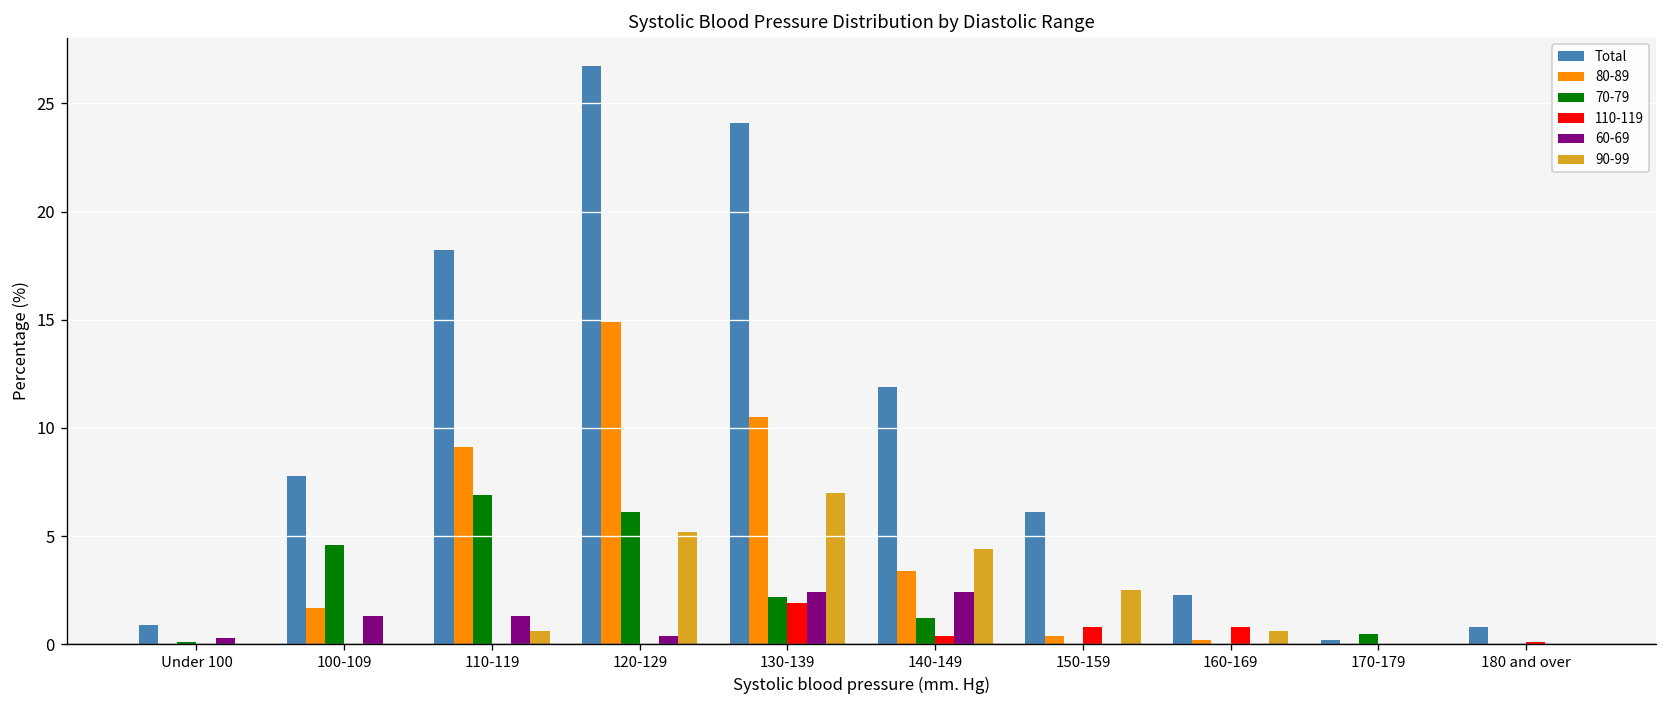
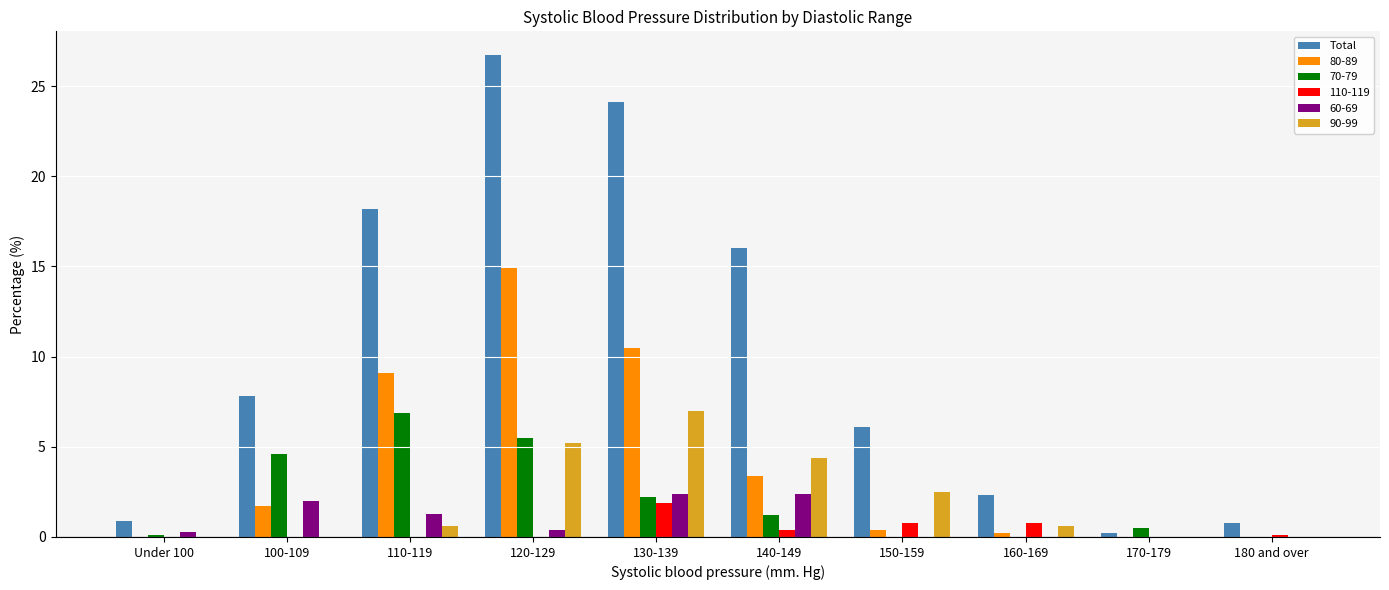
  {
    "Total": {
      "Under 100": 0.9,
      "100-109": 7.8,
      "110-119": 18.2,
      "120-129": 26.7,
      "130-139": 24.1,
-     "140-149": 11.9,
+     "140-149": 16.0,
      "150-159": 6.1,
      "160-169": 2.3,
      "170-179": 0.2,
      "180 and over": 0.8
    },
    "70-79": {
      "100-109": 4.6,
      "110-119": 6.9,
-     "120-129": 6.1,
+     "120-129": 5.5,
      "130-139": 2.2,
      "140-149": 1.2,
      "150-159": 0.0,
      "160-169": 0.0,
      "170-179": 0.5,
      "180 and over": 0.0
    },
    "110-119": {
      "Under 100": 0.0,
      "100-109": 0.0,
      "110-119": 0.0,
      "120-129": 0.0,
      "130-139": 1.9,
      "140-149": 0.4,
      "150-159": 0.8,
      "160-169": 0.8,
      "170-179": 0.0
    },
    "60-69": {
      "Under 100": 0.3,
-     "100-109": 1.3,
+     "100-109": 2.0,
      "110-119": 1.3,
      "120-129": 0.4,
      "130-139": 2.4,
      "140-149": 2.4,
      "150-159": 0.0,
      "160-169": 0.0,
      "170-179": 0.0,
      "180 and over": 0.0
    }
  }
